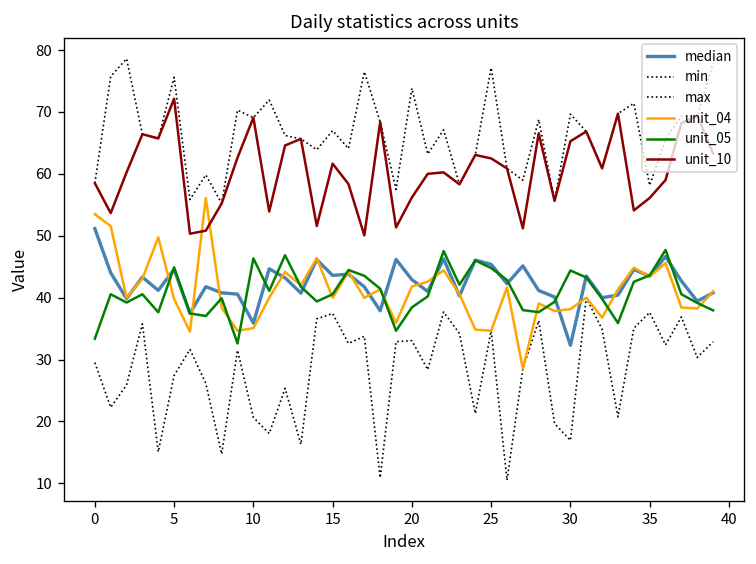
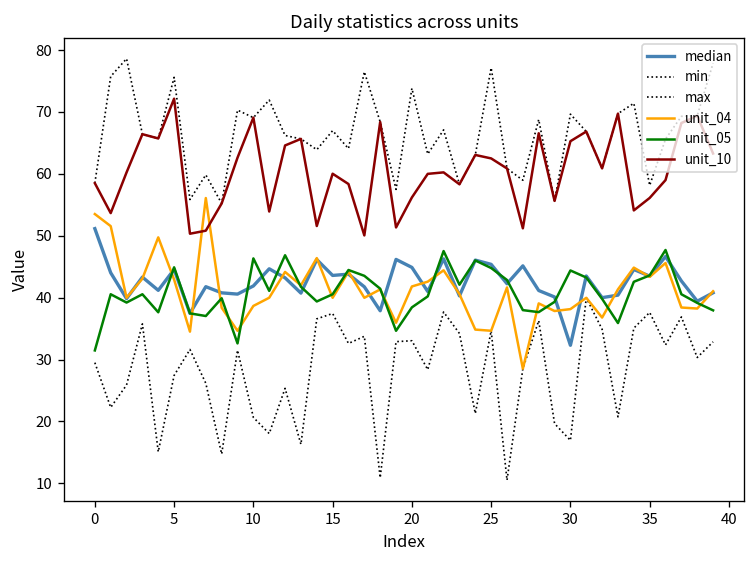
  {
    "median": {
      "0": 51,
-     "10": 36,
+     "10": 42,
      "15": 44,
-     "20": 43,
+     "20": 45,
      "25": 45,
      "30": 32
    },
    "unit_04": {
      "0": 54,
-     "5": 40,
-     "10": 35,
+     "5": 43,
+     "10": 39,
      "15": 40,
      "20": 42,
      "30": 38
    },
    "unit_05": {
-     "0": 33,
+     "0": 31,
      "10": 46,
      "15": 41,
      "20": 38,
      "25": 45,
      "30": 44
    },
    "unit_10": {
      "5": 72,
-     "15": 62,
+     "15": 60,
      "20": 56,
      "25": 62,
      "30": 65,
      "35": 56
    }
  }
